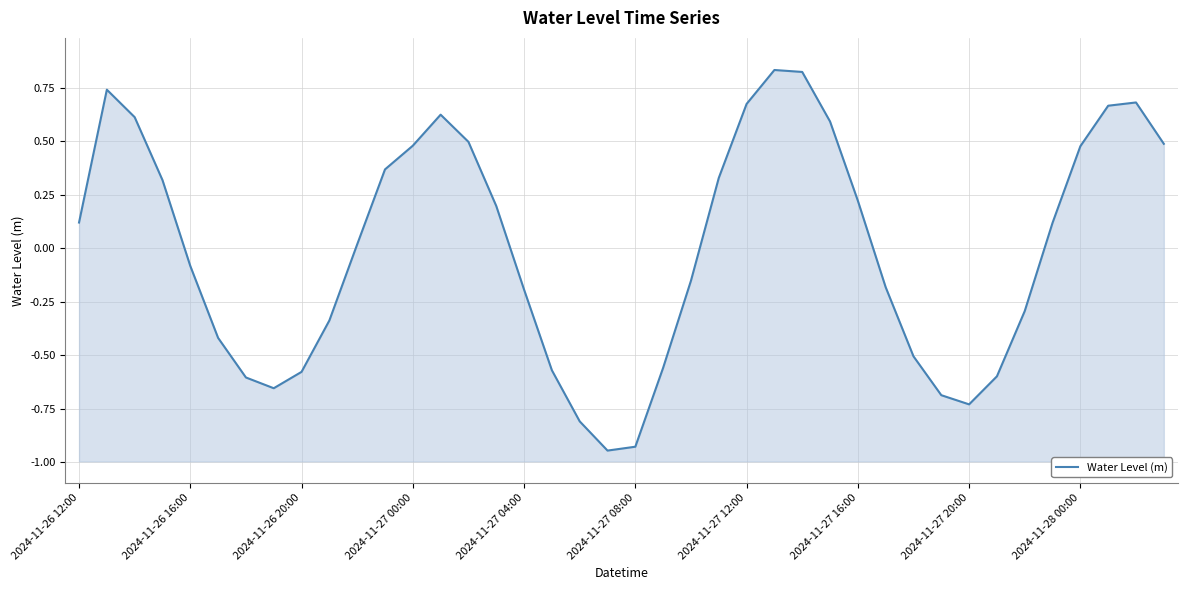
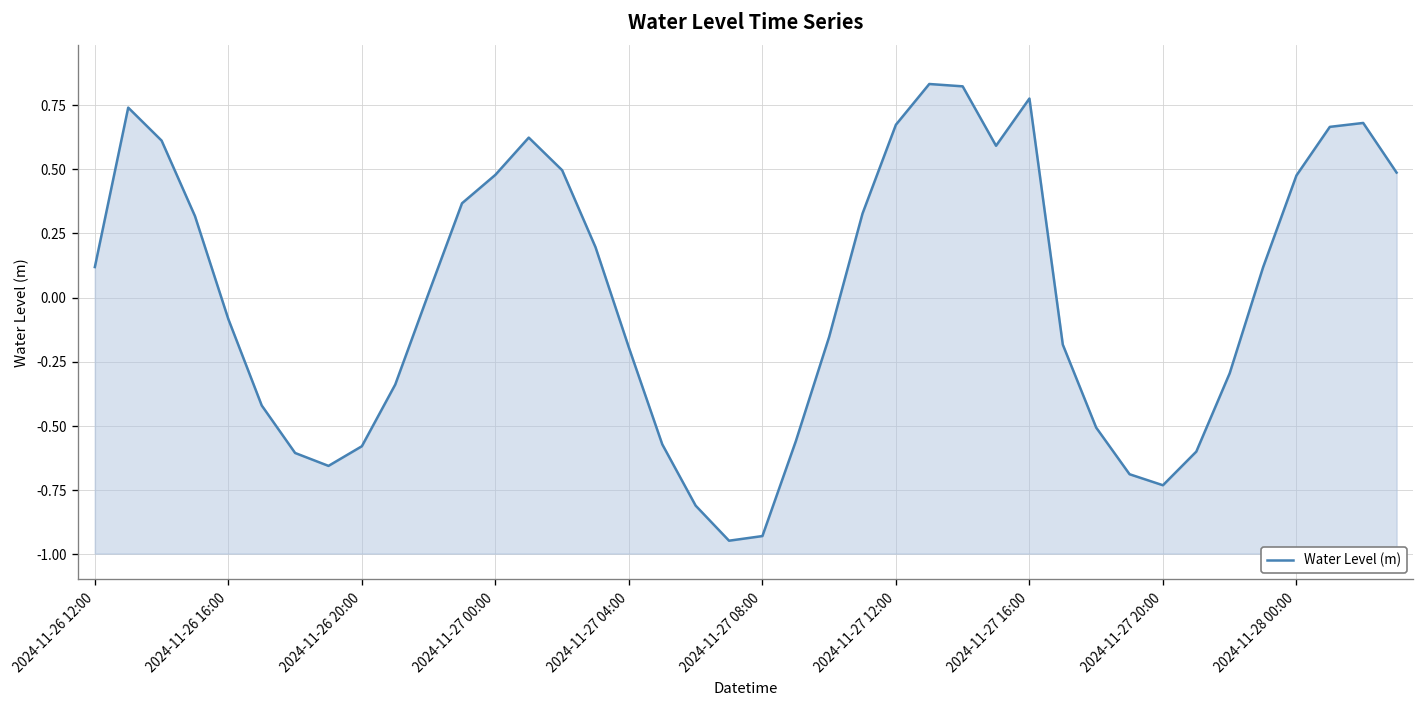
  {
    "2024-11-26 12:00": 0.12,
    "2024-11-26 16:00": -0.08,
    "2024-11-26 20:00": -0.58,
    "2024-11-27 00:00": 0.48,
    "2024-11-27 04:00": -0.19,
    "2024-11-27 08:00": -0.93,
    "2024-11-27 12:00": 0.67,
-   "2024-11-27 16:00": 0.22,
+   "2024-11-27 16:00": 0.78,
    "2024-11-27 20:00": -0.73,
    "2024-11-28 00:00": 0.48
  }
